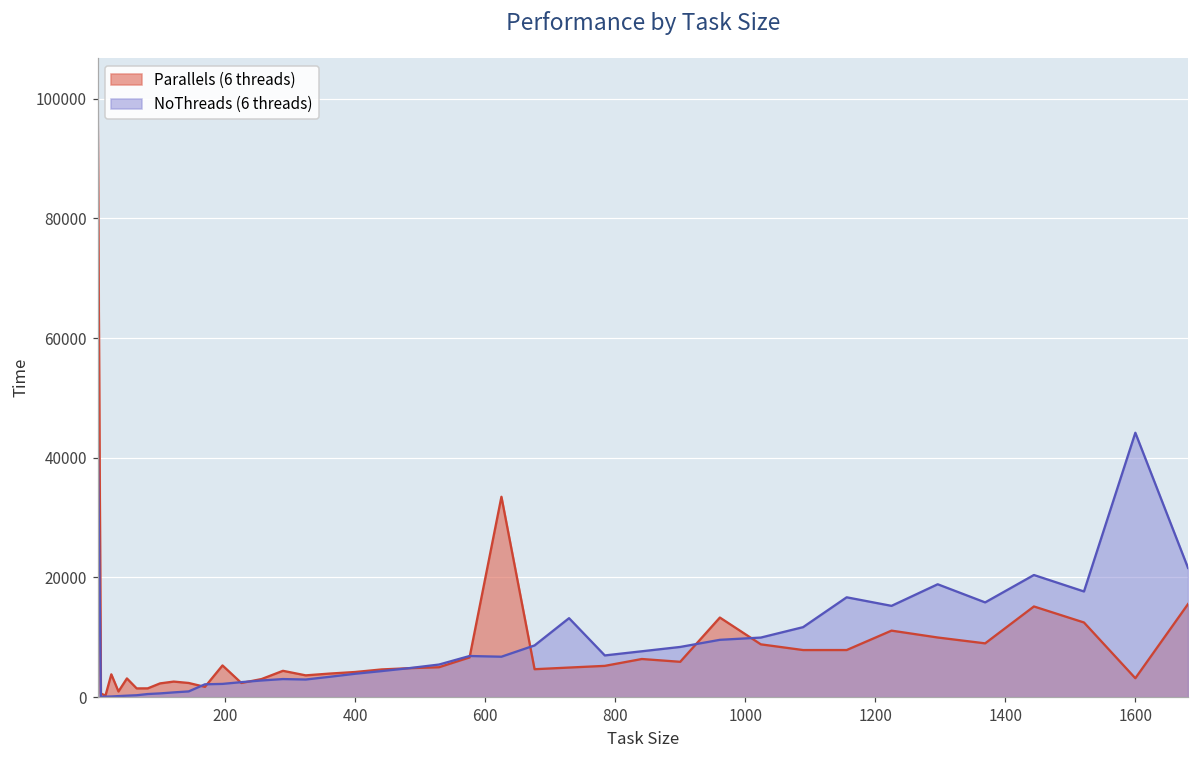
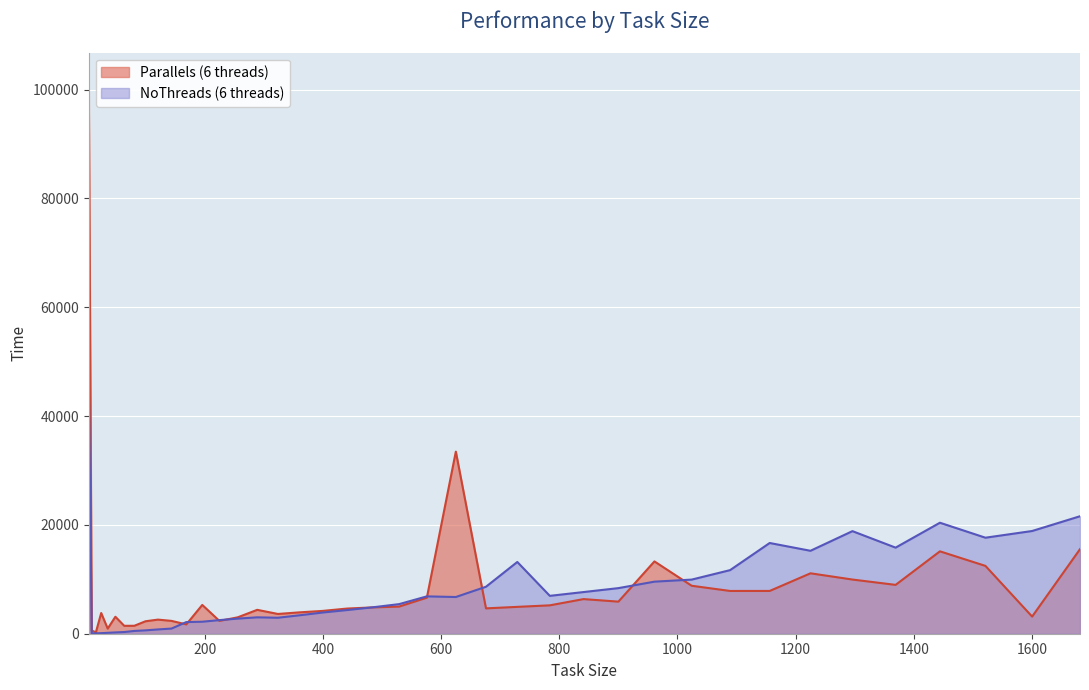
  {
    "Parallels (6 threads)": {
      "1600": 3000
    },
    "NoThreads (6 threads)": {
-     "1600": 44000
+     "1600": 19000
    }
  }
